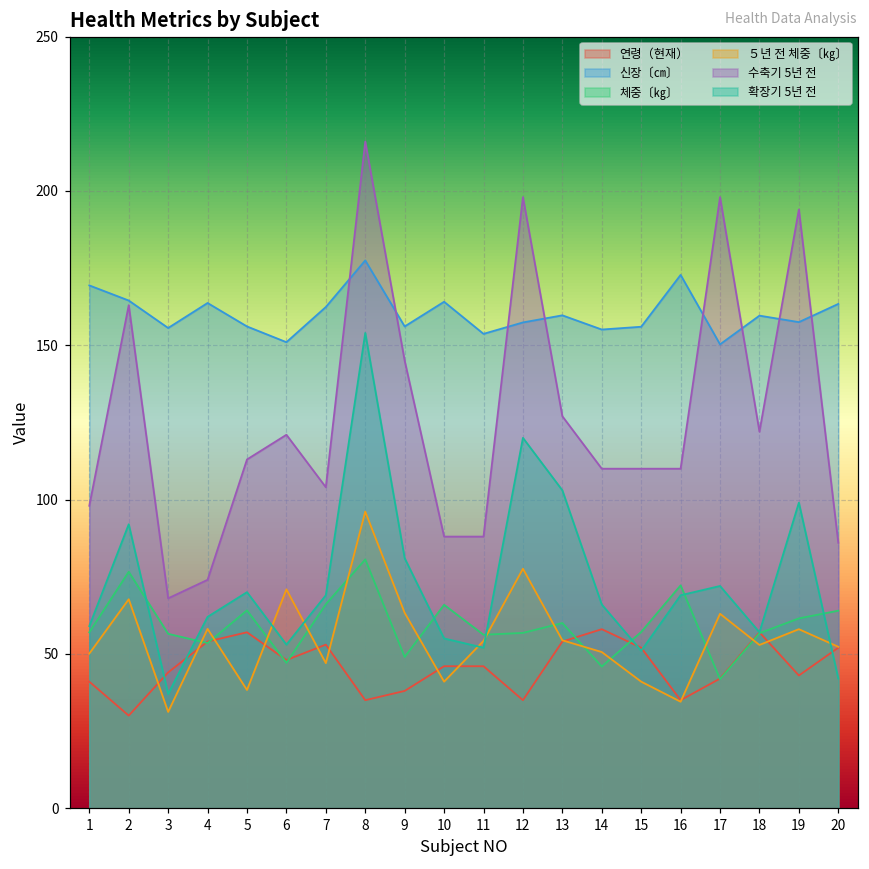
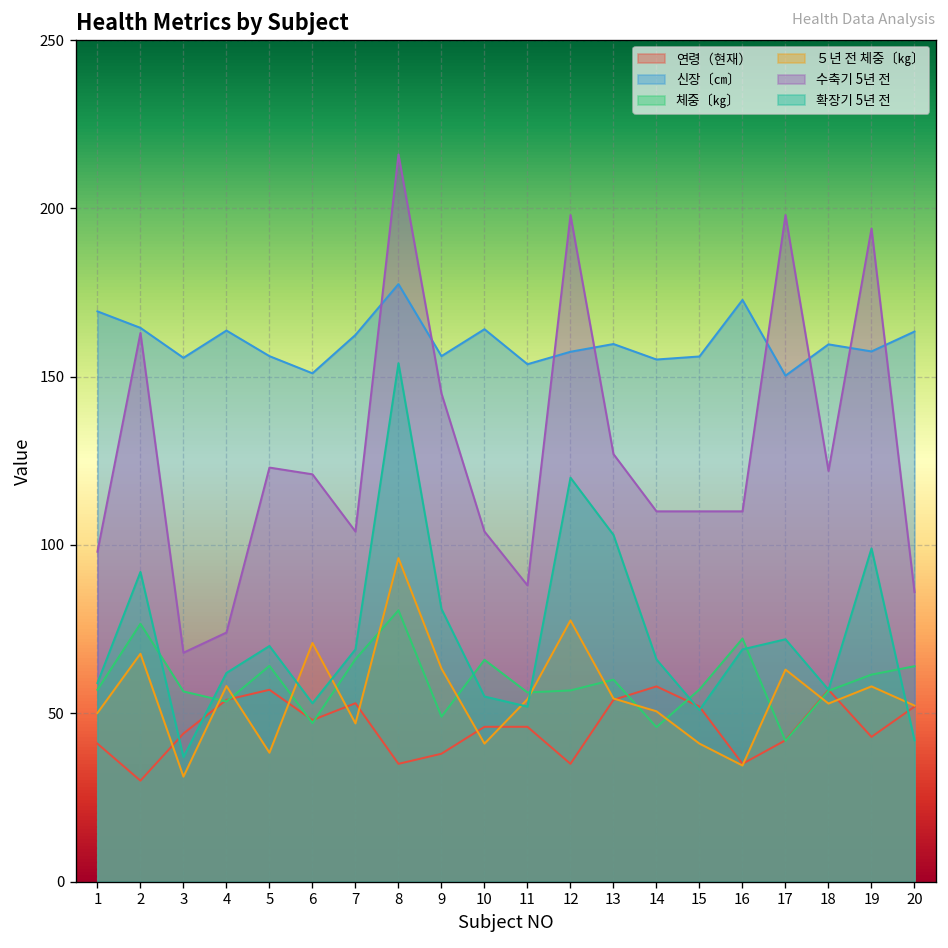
  {
    "수축기 5년 전": {
      "1": 98,
      "2": 163,
      "3": 68,
      "4": 74,
-     "5": 113,
+     "5": 123,
      "6": 121,
      "7": 104,
      "8": 216,
      "9": 145,
-     "10": 88,
+     "10": 104,
      "11": 88,
      "12": 198,
      "13": 127,
      "14": 110,
      "15": 110,
      "16": 110,
      "17": 198,
      "18": 122,
      "19": 194,
      "20": 86
    }
  }
